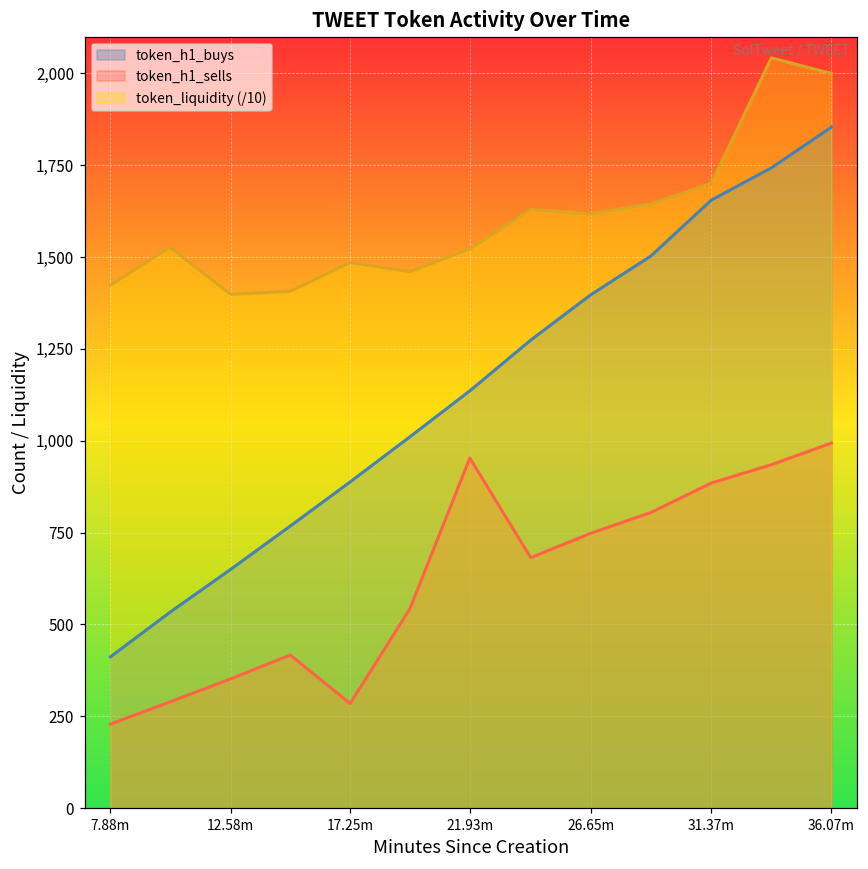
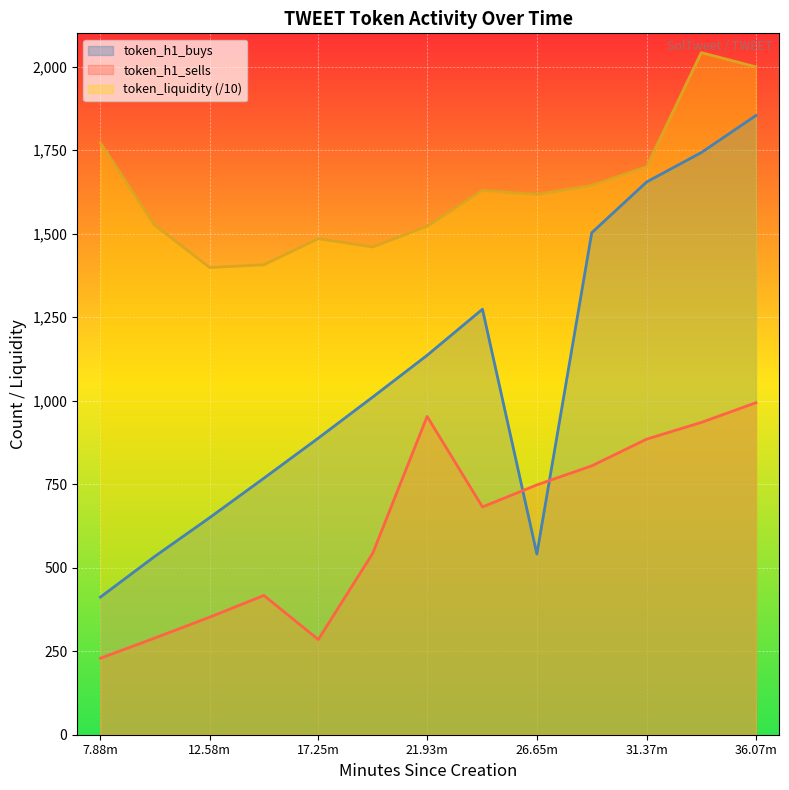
  {
    "token_h1_buys": {
      "7.88m": "410",
      "12.58m": "650",
      "17.25m": "890",
      "21.93m": "1,140",
-     "26.65m": "1,400",
+     "26.65m": "540",
      "31.37m": "1,660",
      "36.07m": "1,850"
    },
    "token_h1_sells": {
      "7.88m": "230",
      "12.58m": "350",
      "17.25m": "290",
      "21.93m": "950",
      "26.65m": "750",
      "31.37m": "890",
      "36.07m": "990"
    },
    "token_liquidity (/10)": {
-     "7.88m": "1,420",
+     "7.88m": "1,770",
      "12.58m": "1,400",
      "17.25m": "1,490",
      "21.93m": "1,520",
      "26.65m": "1,620",
      "31.37m": "1,700",
      "36.07m": "2,000"
    }
  }
